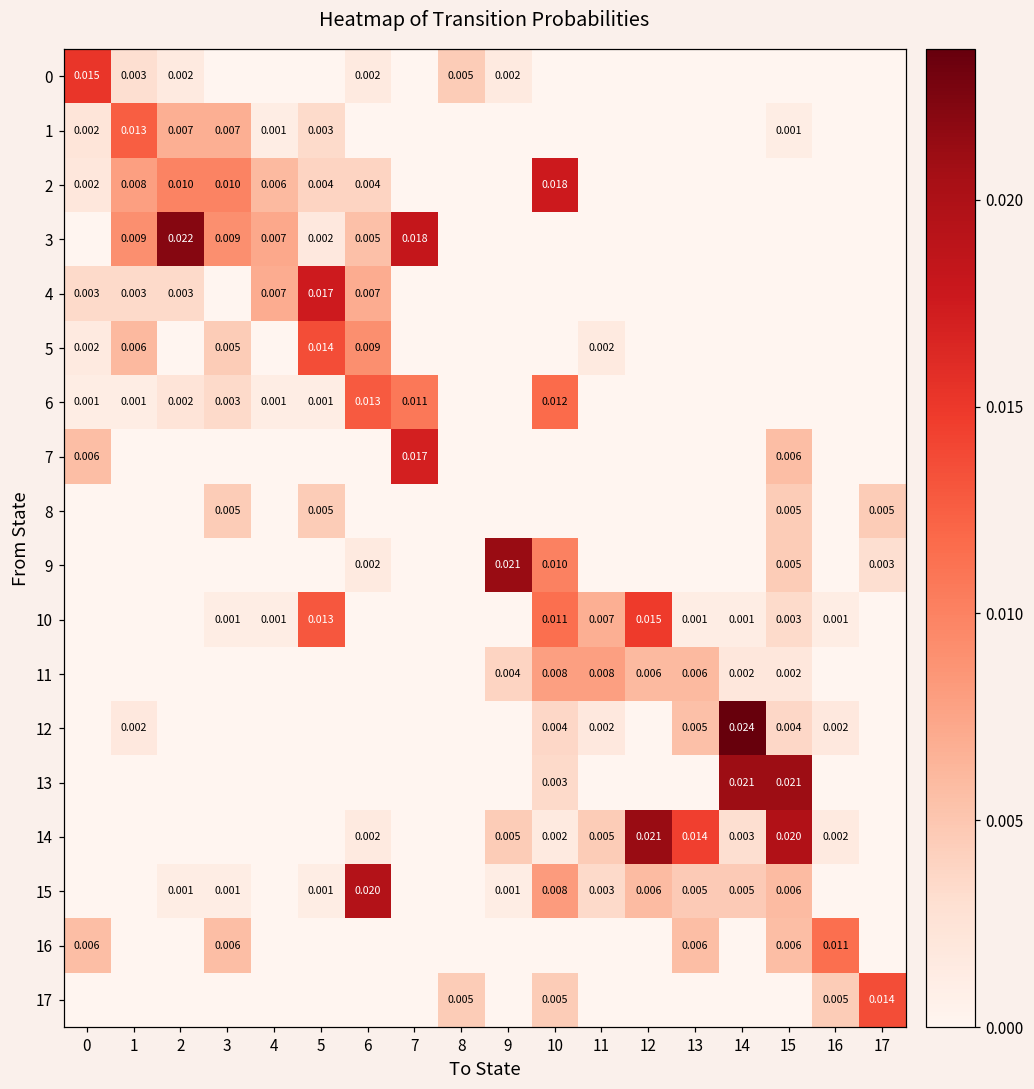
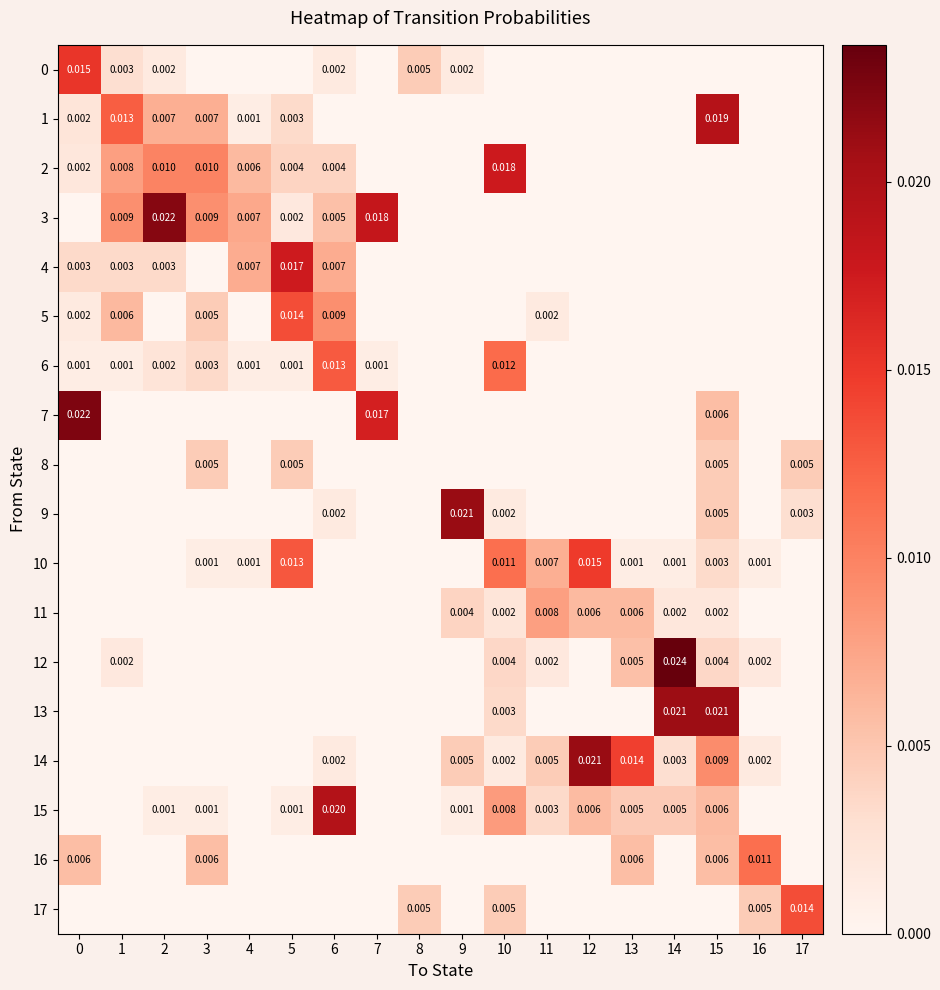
  {
    "0": {
      "0": 0.015,
      "1": 0.003,
      "2": 0.002,
      "6": 0.002,
      "8": 0.005,
      "9": 0.002
    },
    "1": {
      "0": 0.002,
      "1": 0.013,
      "2": 0.007,
      "3": 0.007,
      "4": 0.001,
      "5": 0.003,
-     "15": 0.001
+     "15": 0.019
    },
    "2": {
      "0": 0.002,
      "1": 0.008,
      "2": 0.010,
      "3": 0.010,
      "4": 0.006,
      "5": 0.004,
      "6": 0.004,
      "10": 0.018
    },
    "3": {
      "1": 0.009,
      "2": 0.022,
      "3": 0.009,
      "4": 0.007,
      "5": 0.002,
      "6": 0.005,
      "7": 0.018
    },
    "4": {
      "0": 0.003,
      "1": 0.003,
      "2": 0.003,
      "4": 0.007,
      "5": 0.017,
      "6": 0.007
    },
    "5": {
      "0": 0.002,
      "1": 0.006,
      "3": 0.005,
      "5": 0.014,
      "6": 0.009,
      "11": 0.002
    },
    "6": {
      "0": 0.001,
      "1": 0.001,
      "2": 0.002,
      "3": 0.003,
      "4": 0.001,
      "5": 0.001,
      "6": 0.013,
-     "7": 0.011,
+     "7": 0.001,
      "10": 0.012
    },
    "7": {
-     "0": 0.006,
+     "0": 0.022,
      "7": 0.017,
      "15": 0.006
    },
    "8": {
      "3": 0.005,
      "5": 0.005,
      "15": 0.005,
      "17": 0.005
    },
    "9": {
      "6": 0.002,
      "9": 0.021,
-     "10": 0.010,
+     "10": 0.002,
      "15": 0.005,
      "17": 0.003
    },
    "10": {
      "3": 0.001,
      "4": 0.001,
      "5": 0.013,
      "10": 0.011,
      "11": 0.007,
      "12": 0.015,
      "13": 0.001,
      "14": 0.001,
      "15": 0.003,
      "16": 0.001
    },
    "11": {
      "9": 0.004,
-     "10": 0.008,
+     "10": 0.002,
      "11": 0.008,
      "12": 0.006,
      "13": 0.006,
      "14": 0.002,
      "15": 0.002
    },
    "12": {
      "1": 0.002,
      "10": 0.004,
      "11": 0.002,
      "13": 0.005,
      "14": 0.024,
      "15": 0.004,
      "16": 0.002
    },
    "13": {
      "10": 0.003,
      "14": 0.021,
      "15": 0.021
    },
    "14": {
      "6": 0.002,
      "9": 0.005,
      "10": 0.002,
      "11": 0.005,
      "12": 0.021,
      "13": 0.014,
      "14": 0.003,
-     "15": 0.020,
+     "15": 0.009,
      "16": 0.002
    },
    "15": {
      "2": 0.001,
      "3": 0.001,
      "5": 0.001,
      "6": 0.020,
      "9": 0.001,
      "10": 0.008,
      "11": 0.003,
      "12": 0.006,
      "13": 0.005,
      "14": 0.005,
      "15": 0.006
    },
    "16": {
      "0": 0.006,
      "3": 0.006,
      "13": 0.006,
      "15": 0.006,
      "16": 0.011
    },
    "17": {
      "8": 0.005,
      "10": 0.005,
      "16": 0.005,
      "17": 0.014
    }
  }
